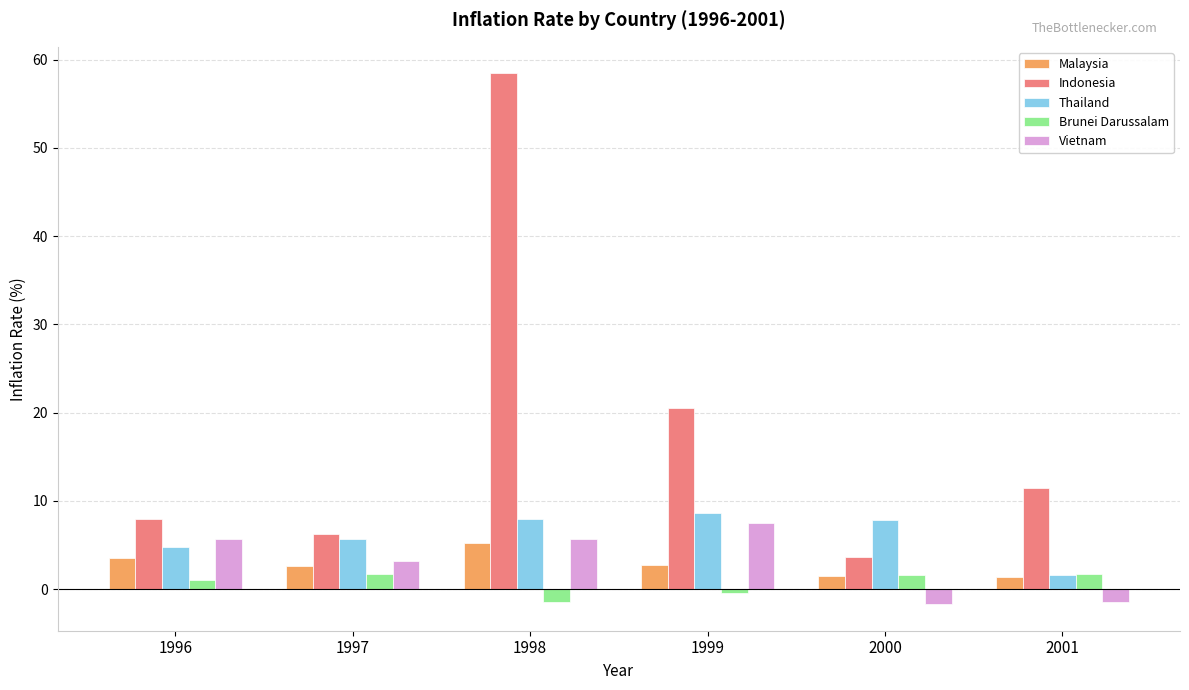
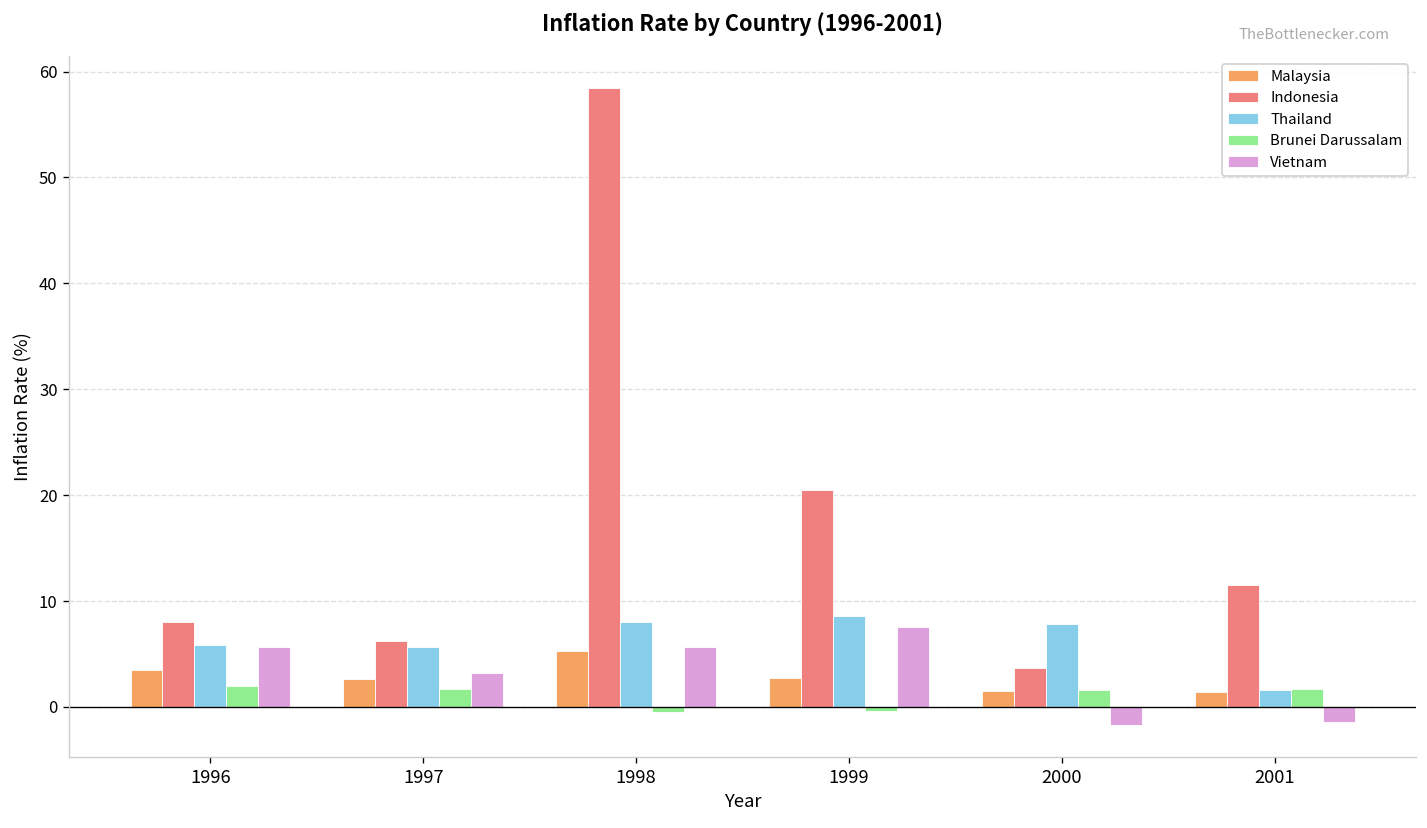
  {
    "Thailand": {
-     "1996": 5,
+     "1996": 6,
      "1997": 6,
      "1998": 8,
      "1999": 9,
      "2000": 8,
      "2001": 2
    },
    "Brunei Darussalam": {
-     "1996": 1,
+     "1996": 2,
      "1997": 2,
-     "1998": -1,
+     "1998": 0,
      "1999": 0,
      "2000": 2,
      "2001": 2
    },
    "Vietnam": {
      "1996": 6,
      "1997": 3,
      "1998": 6,
      "1999": 8,
      "2000": -2,
      "2001": -1
    }
  }
